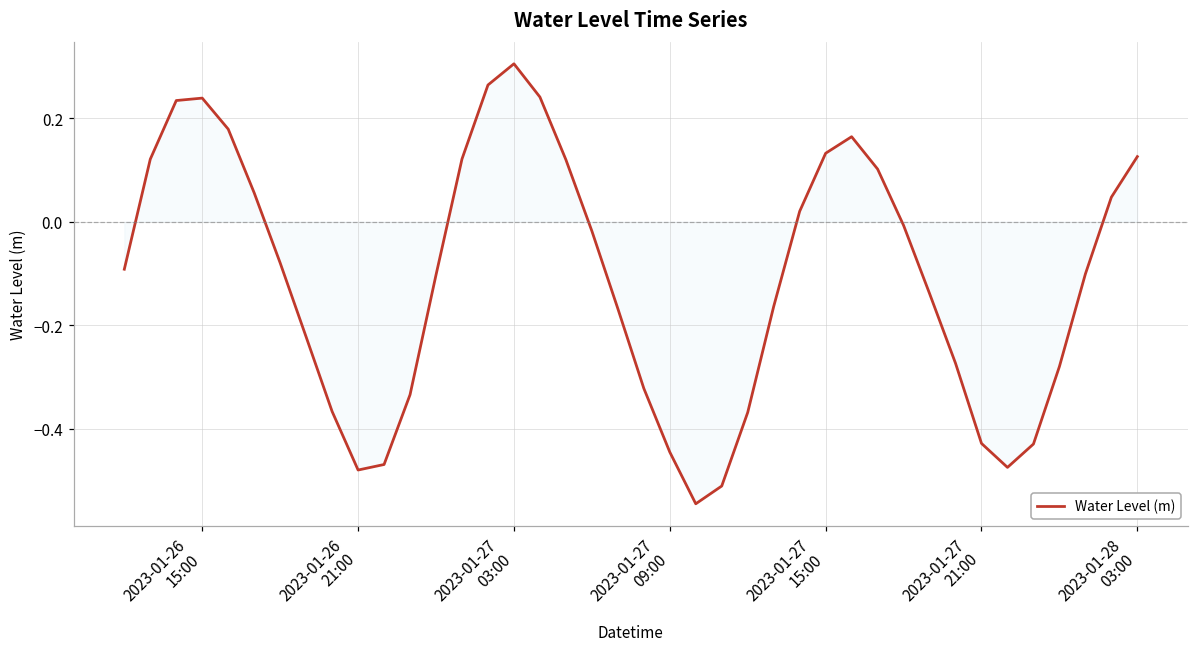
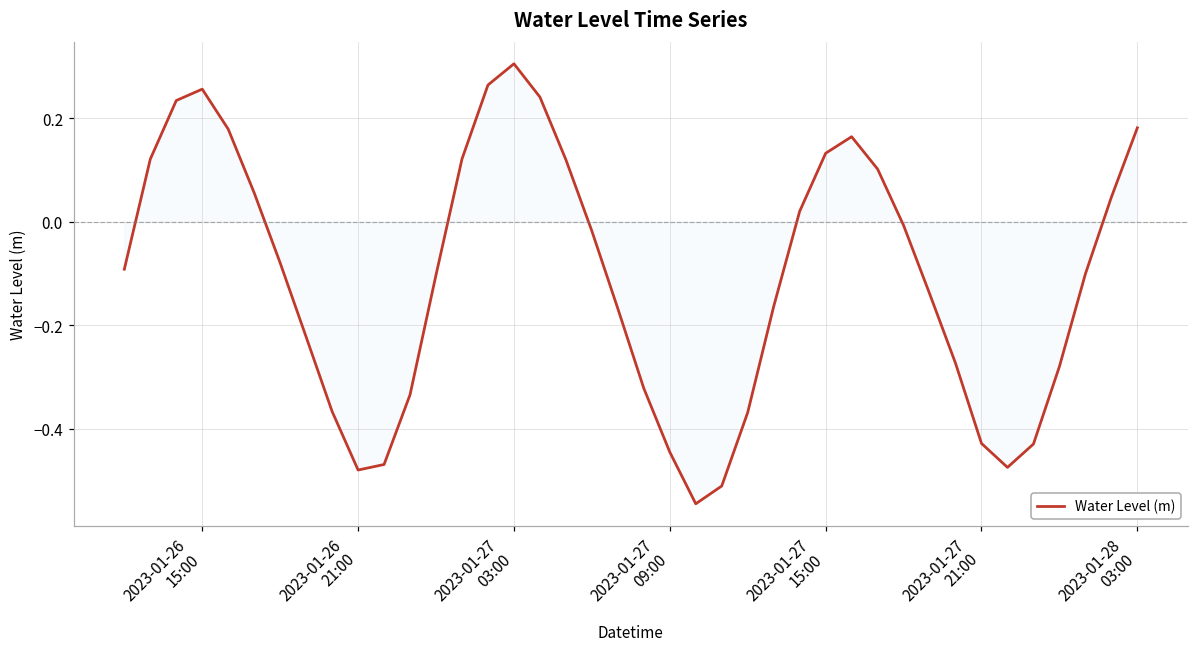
  {
    "Water Level (m)": {
-     "2023-01-26 15:00": 0.24,
+     "2023-01-26 15:00": 0.26,
      "2023-01-26 21:00": -0.48,
      "2023-01-27 09:00": -0.45,
      "2023-01-27 21:00": -0.43,
-     "2023-01-28 03:00": 0.13
+     "2023-01-28 03:00": 0.18
    }
  }
